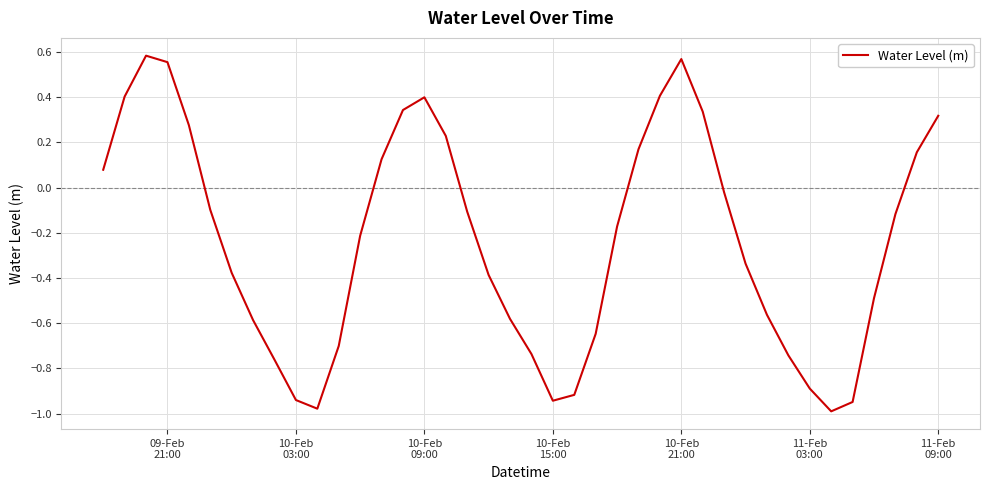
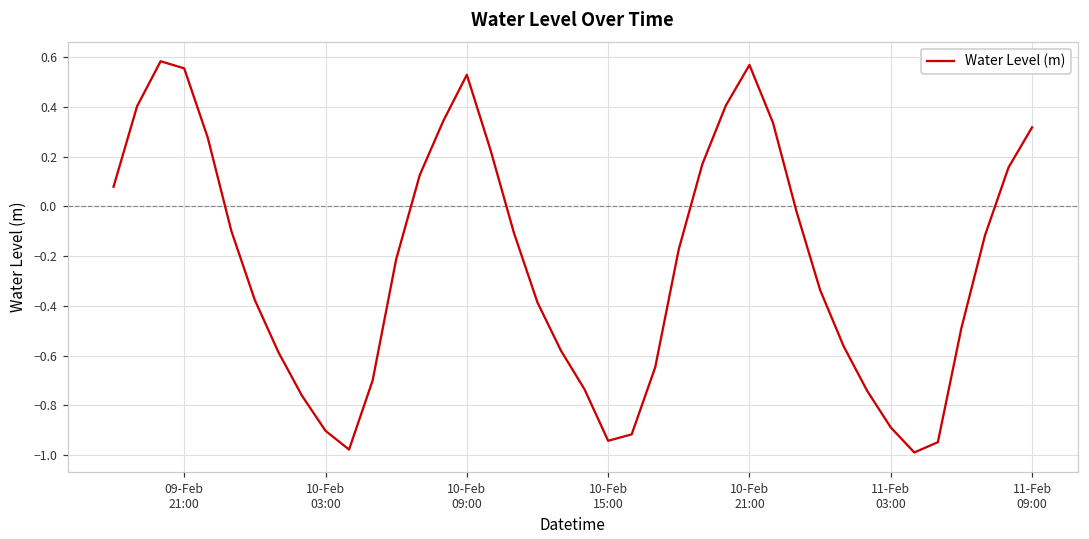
  {
    "09-Feb 21:00": 0.56,
-   "10-Feb 03:00": -0.94,
-   "10-Feb 09:00": 0.40,
+   "10-Feb 03:00": -0.90,
+   "10-Feb 09:00": 0.53,
    "10-Feb 15:00": -0.94,
    "10-Feb 21:00": 0.57,
    "11-Feb 03:00": -0.89,
    "11-Feb 09:00": 0.32
  }
